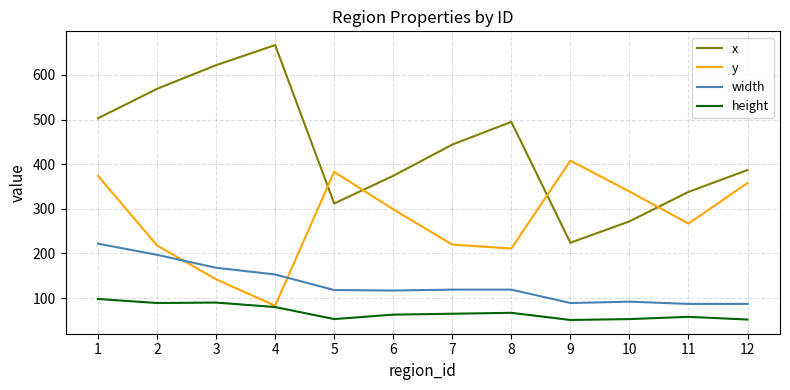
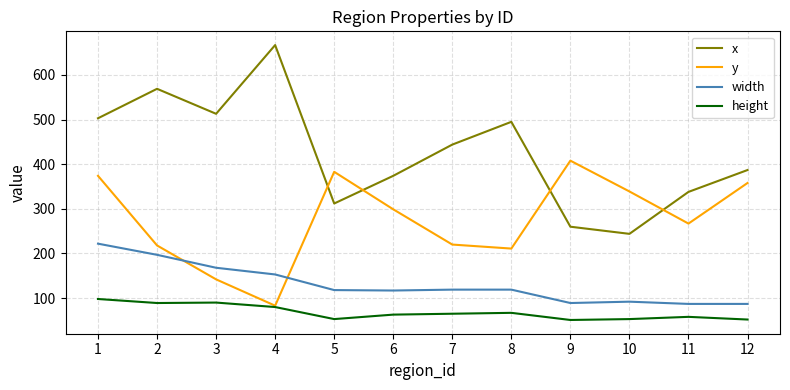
  {
    "x": {
      "1": 500,
      "2": 570,
-     "3": 620,
+     "3": 510,
      "4": 670,
      "5": 310,
      "6": 370,
      "7": 440,
      "8": 500,
-     "9": 220,
-     "10": 270,
+     "9": 260,
+     "10": 240,
      "11": 340,
      "12": 390
    },
    "y": {
      "1": 370,
      "2": 220,
      "3": 140,
      "5": 380,
      "6": 300,
      "7": 220,
      "8": 210,
      "9": 410,
      "10": 340,
      "11": 270,
      "12": 360
    },
    "width": {
      "1": 220,
      "2": 200,
      "3": 170,
      "4": 150,
      "5": 120,
      "6": 120,
      "7": 120,
      "8": 120,
      "9": 90,
      "10": 90,
      "11": 90,
      "12": 90
    },
    "height": {
      "1": 100,
      "2": 90,
      "3": 90,
      "5": 50,
      "6": 60,
      "7": 70,
      "8": 70,
      "9": 50,
      "10": 50,
      "11": 60,
      "12": 50
    }
  }
